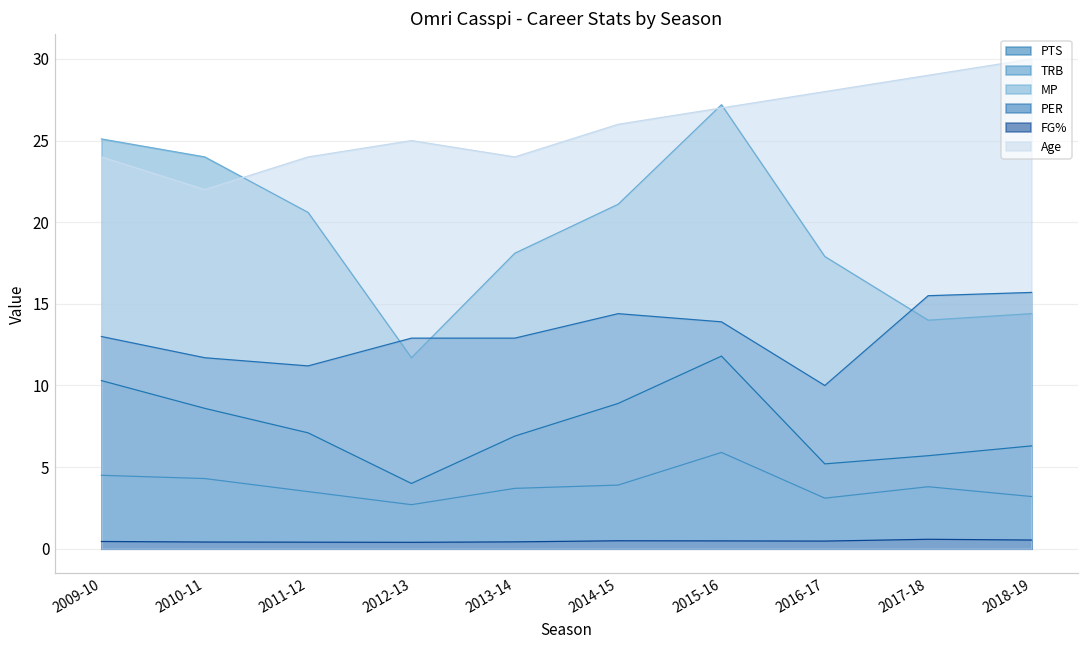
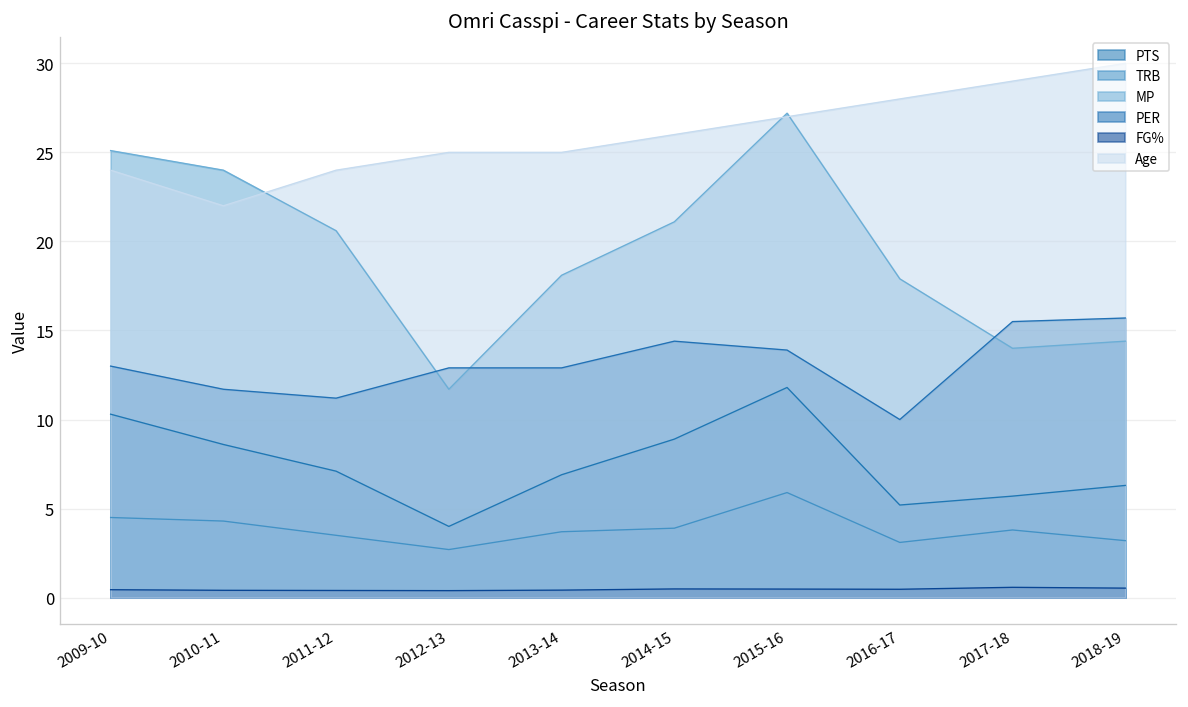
  {
    "Age": {
      "2009-10": 24,
      "2010-11": 22,
      "2011-12": 24,
      "2012-13": 25,
-     "2013-14": 24,
+     "2013-14": 25,
      "2014-15": 26,
      "2015-16": 27,
      "2016-17": 28,
      "2017-18": 29
    }
  }
